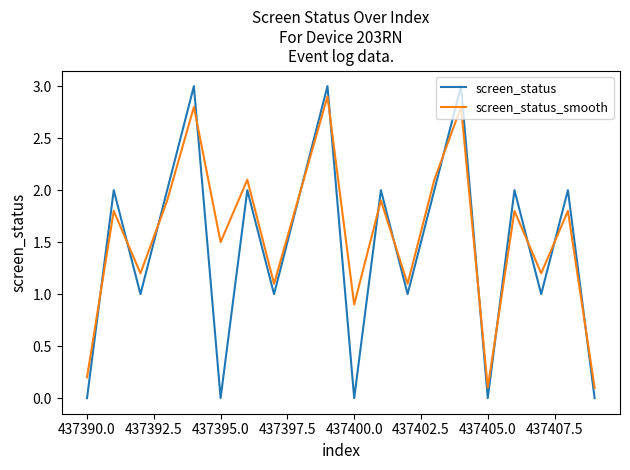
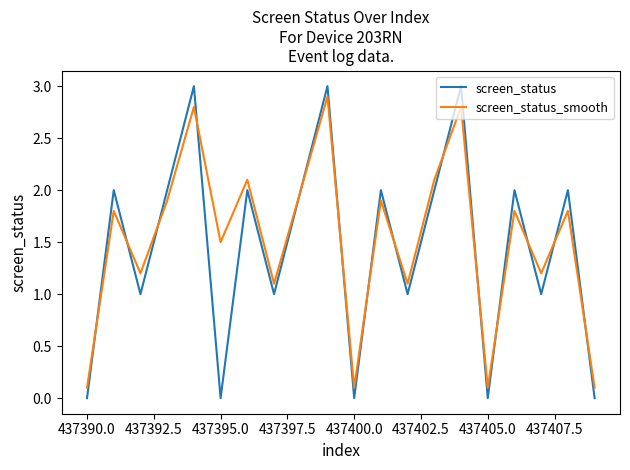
  {
    "screen_status": {
      "437390.0": 0.0,
      "437395.0": 0.0,
      "437400.0": 0.0,
      "437405.0": 0.0
    },
    "screen_status_smooth": {
-     "437390.0": 0.2,
+     "437390.0": 0.1,
      "437395.0": 1.5,
-     "437400.0": 0.9,
+     "437400.0": 0.1,
      "437405.0": 0.1
    }
  }
